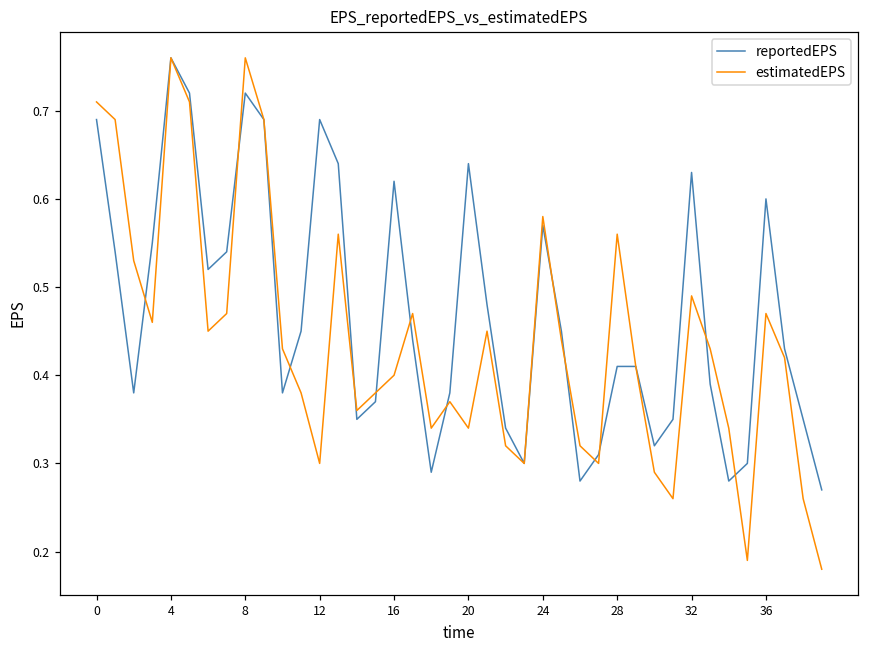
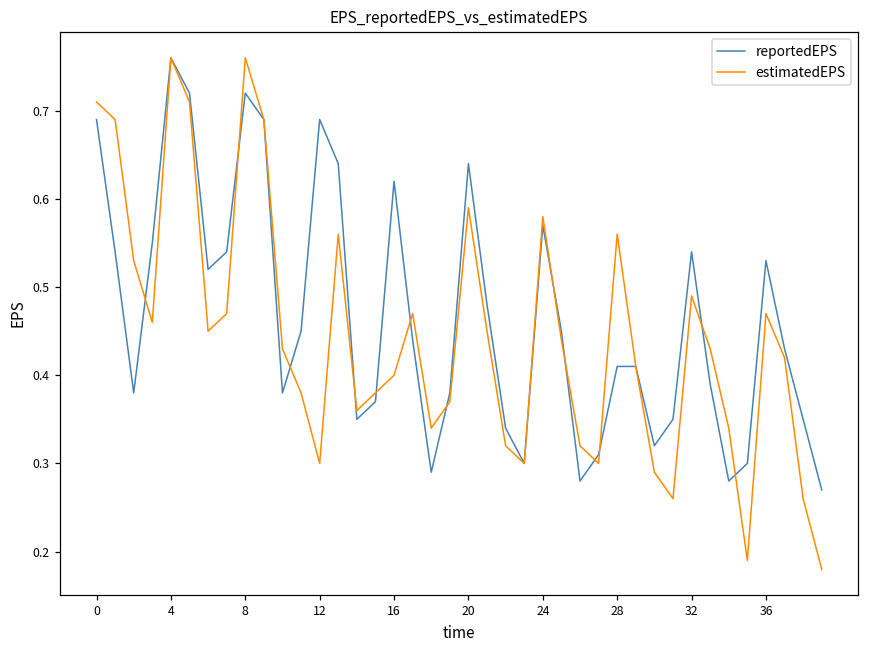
  {
    "reportedEPS": {
      "0": 0.69,
      "8": 0.72,
      "12": 0.69,
      "16": 0.62,
      "20": 0.64,
      "24": 0.57,
      "28": 0.41,
-     "32": 0.63,
-     "36": 0.60
+     "32": 0.54,
+     "36": 0.53
    },
    "estimatedEPS": {
      "0": 0.71,
      "8": 0.76,
      "12": 0.30,
      "16": 0.40,
-     "20": 0.34,
+     "20": 0.59,
      "24": 0.58,
      "28": 0.56,
      "32": 0.49,
      "36": 0.47
    }
  }
